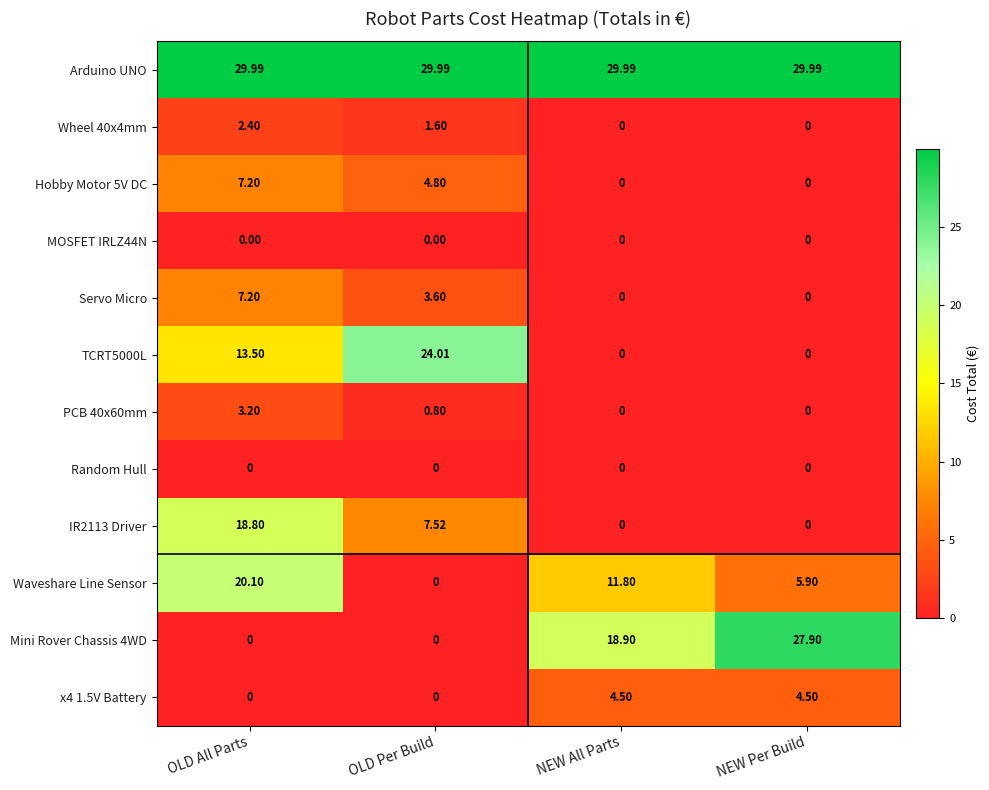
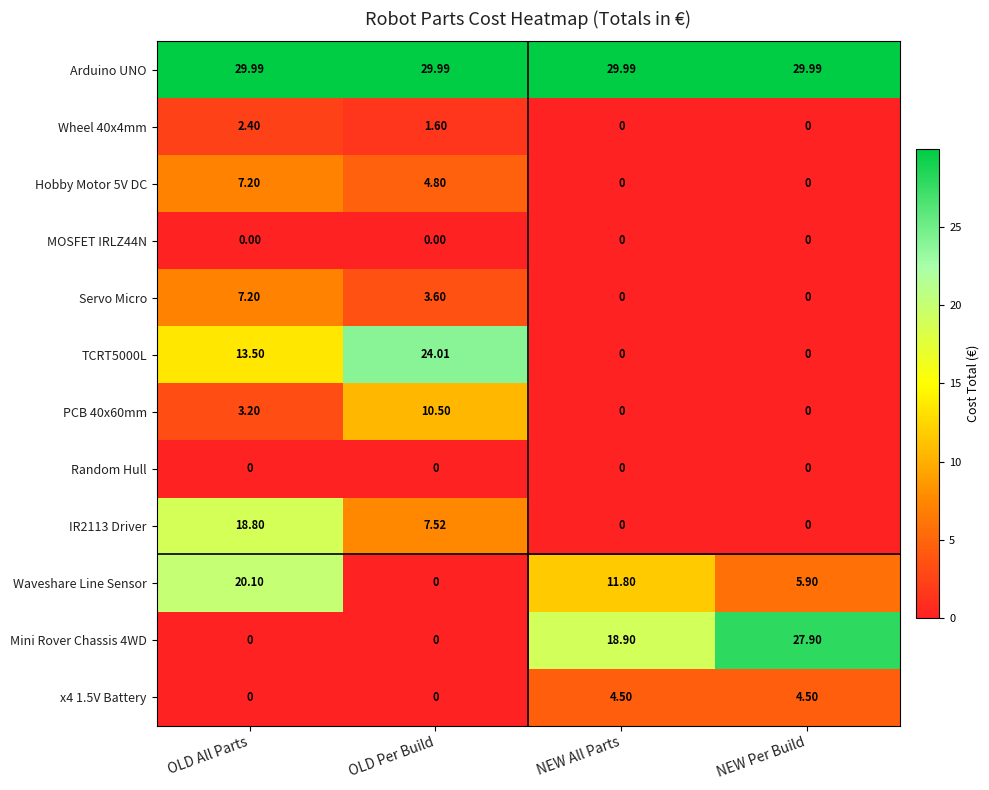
  {
    "Arduino UNO": {
      "OLD All Parts": 29.99,
      "OLD Per Build": 29.99,
      "NEW All Parts": 29.99,
      "NEW Per Build": 29.99
    },
    "Wheel 40x4mm": {
      "OLD All Parts": 2.40,
      "OLD Per Build": 1.60,
      "NEW All Parts": 0,
      "NEW Per Build": 0
    },
    "Hobby Motor 5V DC": {
      "OLD All Parts": 7.20,
      "OLD Per Build": 4.80,
      "NEW All Parts": 0,
      "NEW Per Build": 0
    },
    "MOSFET IRLZ44N": {
      "OLD All Parts": 0.00,
      "OLD Per Build": 0.00,
      "NEW All Parts": 0,
      "NEW Per Build": 0
    },
    "Servo Micro": {
      "OLD All Parts": 7.20,
      "OLD Per Build": 3.60,
      "NEW All Parts": 0,
      "NEW Per Build": 0
    },
    "TCRT5000L": {
      "OLD All Parts": 13.50,
      "OLD Per Build": 24.01,
      "NEW All Parts": 0,
      "NEW Per Build": 0
    },
    "PCB 40x60mm": {
      "OLD All Parts": 3.20,
-     "OLD Per Build": 0.80,
+     "OLD Per Build": 10.50,
      "NEW All Parts": 0,
      "NEW Per Build": 0
    },
    "Random Hull": {
      "OLD All Parts": 0,
      "OLD Per Build": 0,
      "NEW All Parts": 0,
      "NEW Per Build": 0
    },
    "IR2113 Driver": {
      "OLD All Parts": 18.80,
      "OLD Per Build": 7.52,
      "NEW All Parts": 0,
      "NEW Per Build": 0
    },
    "Waveshare Line Sensor": {
      "OLD All Parts": 20.10,
      "OLD Per Build": 0,
      "NEW All Parts": 11.80,
      "NEW Per Build": 5.90
    },
    "Mini Rover Chassis 4WD": {
      "OLD All Parts": 0,
      "OLD Per Build": 0,
      "NEW All Parts": 18.90,
      "NEW Per Build": 27.90
    },
    "x4 1.5V Battery": {
      "OLD All Parts": 0,
      "OLD Per Build": 0,
      "NEW All Parts": 4.50,
      "NEW Per Build": 4.50
    }
  }
